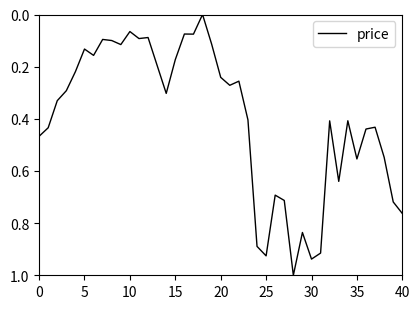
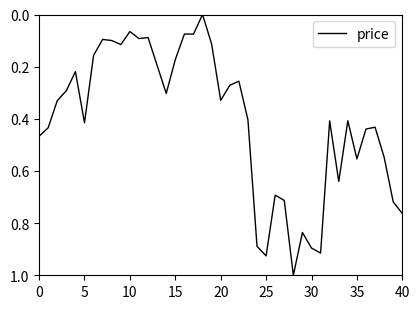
  {
    "0": 0.47,
-   "5": 0.13,
+   "5": 0.42,
    "10": 0.07,
    "15": 0.17,
-   "20": 0.24,
+   "20": 0.33,
    "25": 0.93,
-   "30": 0.94,
+   "30": 0.90,
    "35": 0.55,
    "40": 0.76
  }
